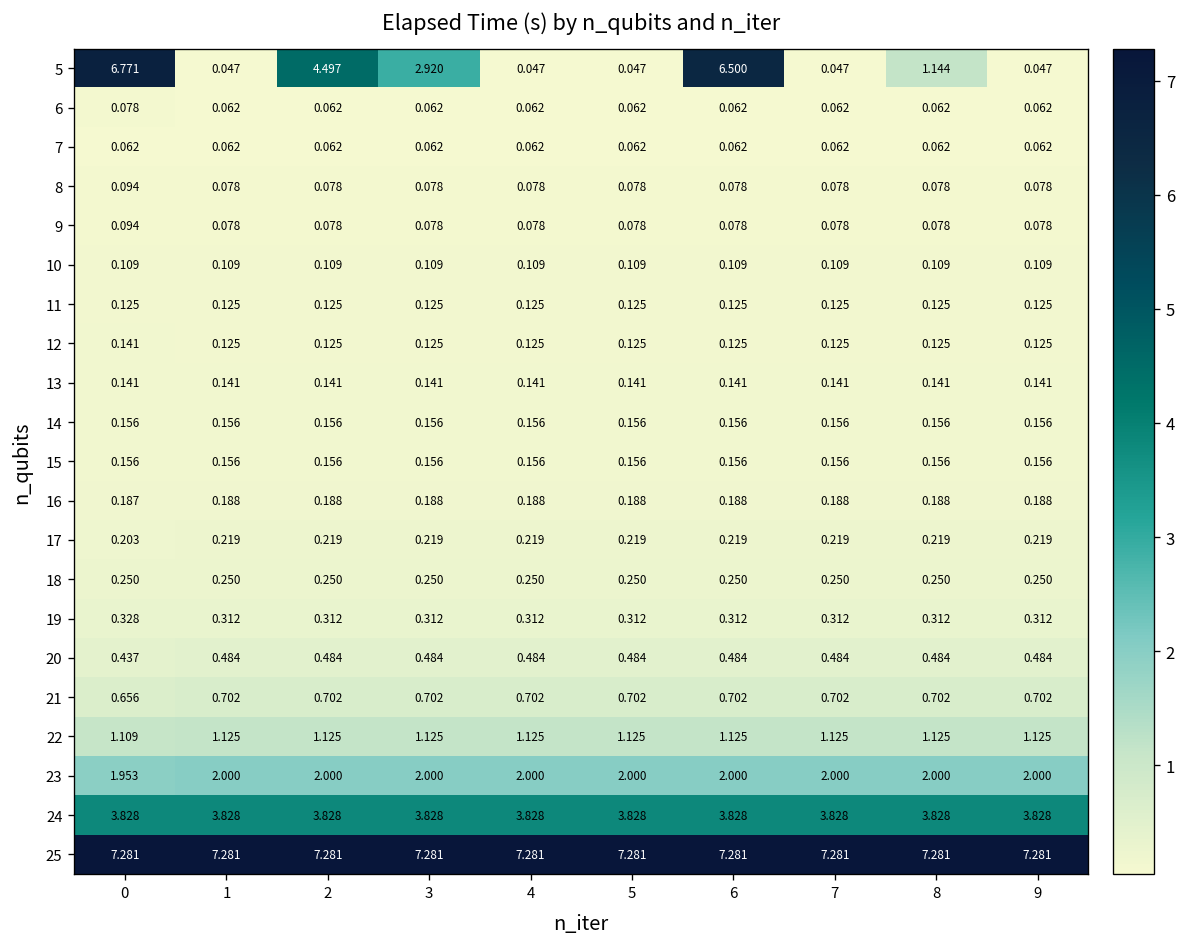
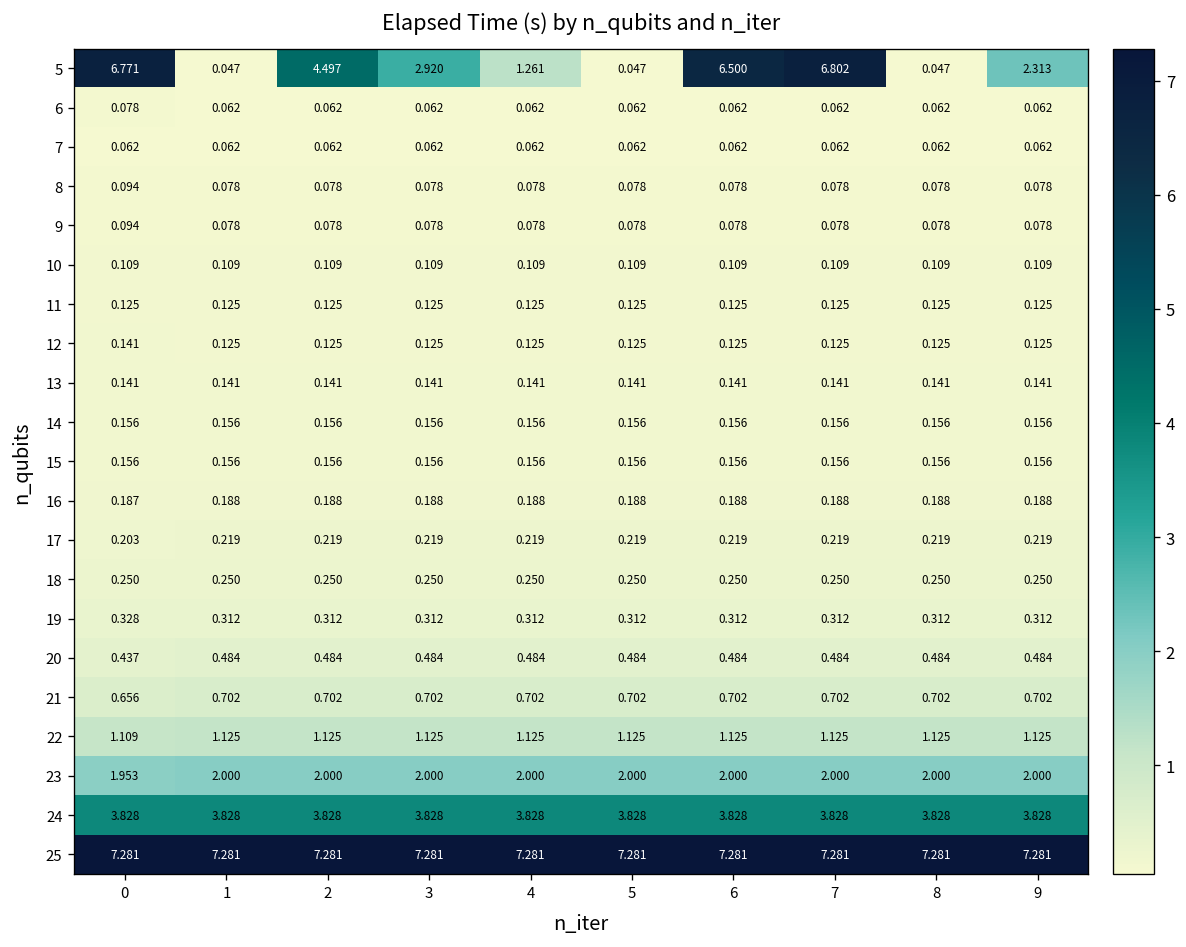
  {
    "5": {
      "0": 6.771,
      "1": 0.047,
      "2": 4.497,
      "3": 2.920,
-     "4": 0.047,
+     "4": 1.261,
      "5": 0.047,
      "6": 6.500,
-     "7": 0.047,
-     "8": 1.144,
-     "9": 0.047
+     "7": 6.802,
+     "8": 0.047,
+     "9": 2.313
    }
  }
